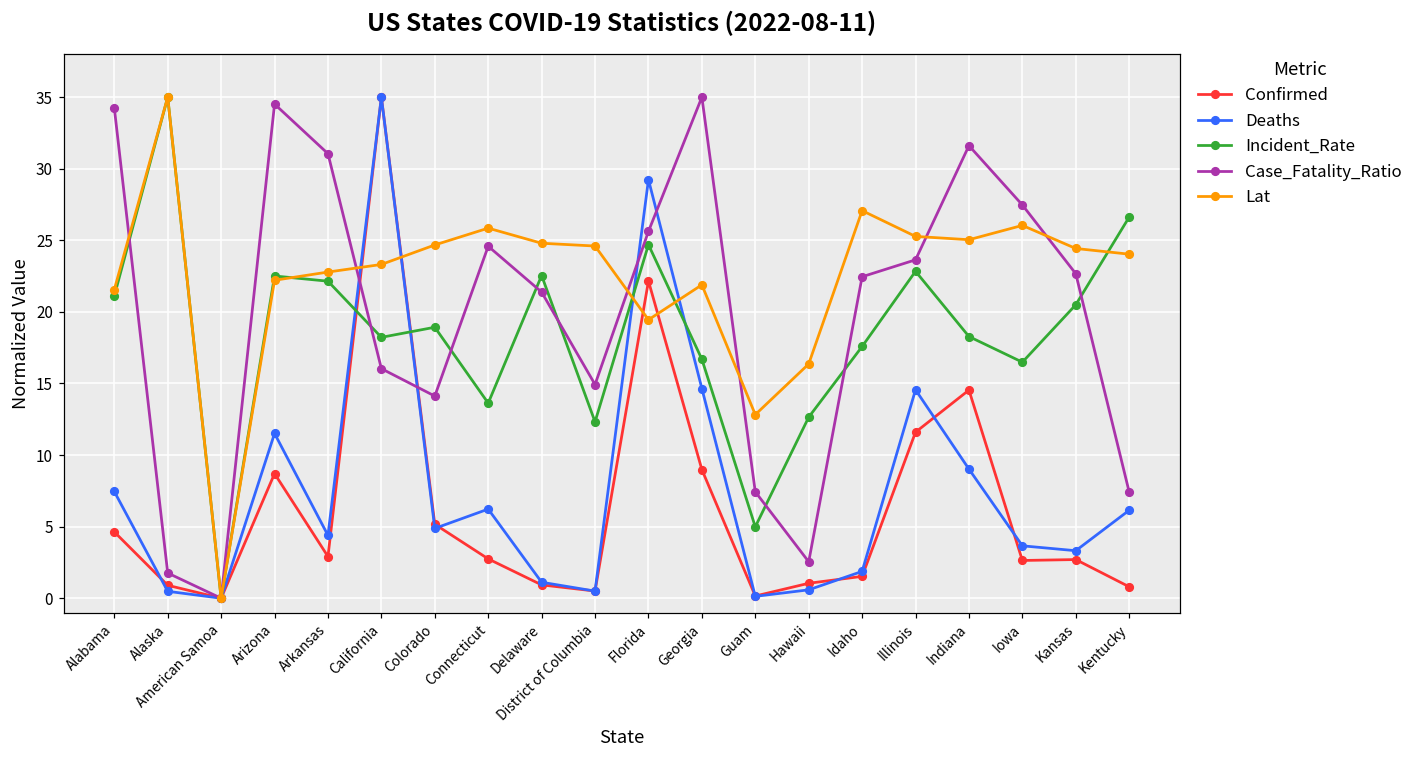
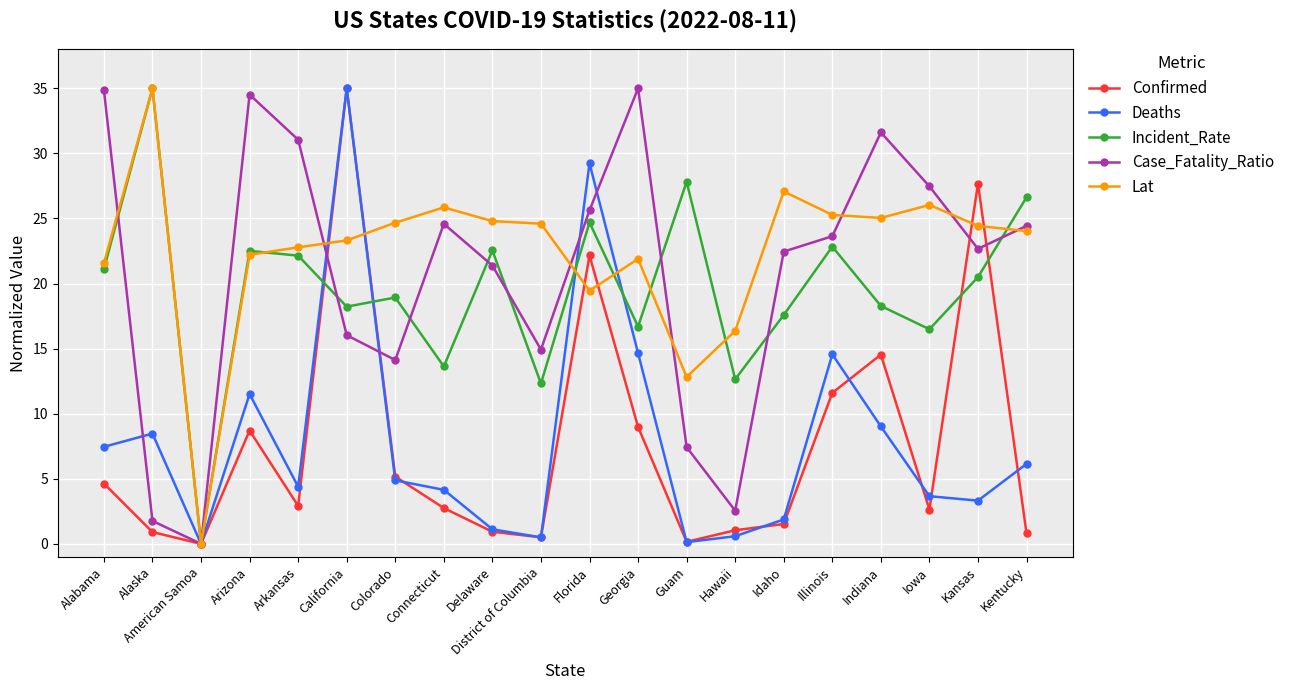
  {
    "Confirmed": {
      "Alabama": 4.6,
      "Alaska": 0.9,
      "Arizona": 8.7,
      "Arkansas": 2.9,
      "Colorado": 5.2,
      "Connecticut": 2.7,
      "Florida": 22.2,
      "Georgia": 9.0,
      "Hawaii": 1.0,
      "Idaho": 1.5,
      "Illinois": 11.6,
      "Indiana": 14.5,
      "Iowa": 2.6,
-     "Kansas": 2.7,
+     "Kansas": 27.7,
      "Kentucky": 0.8
    },
    "Deaths": {
      "Alabama": 7.5,
-     "Alaska": 0.5,
+     "Alaska": 8.5,
      "Arizona": 11.5,
      "Arkansas": 4.4,
      "Colorado": 4.9,
-     "Connecticut": 6.2,
+     "Connecticut": 4.2,
      "Florida": 29.2,
      "Georgia": 14.6,
      "Hawaii": 0.6,
      "Idaho": 1.9,
      "Illinois": 14.6,
      "Indiana": 9.0,
      "Iowa": 3.7,
      "Kansas": 3.3,
      "Kentucky": 6.1
    },
    "Incident_Rate": {
      "Alabama": 21.1,
      "Arizona": 22.5,
      "Arkansas": 22.1,
      "California": 18.2,
      "Colorado": 18.9,
      "Connecticut": 13.6,
      "Delaware": 22.5,
      "District of Columbia": 12.3,
      "Florida": 24.7,
      "Georgia": 16.7,
-     "Guam": 5.0,
+     "Guam": 27.8,
      "Hawaii": 12.6,
      "Idaho": 17.6,
      "Illinois": 22.8,
      "Indiana": 18.3,
      "Iowa": 16.5,
      "Kansas": 20.5,
      "Kentucky": 26.6
    },
    "Case_Fatality_Ratio": {
-     "Alabama": 34.3,
+     "Alabama": 34.9,
      "Alaska": 1.8,
      "Arizona": 34.5,
      "Arkansas": 31.1,
      "California": 16.0,
      "Colorado": 14.1,
      "Connecticut": 24.6,
      "Delaware": 21.4,
      "District of Columbia": 14.9,
      "Florida": 25.6,
      "Georgia": 35.0,
      "Guam": 7.4,
      "Hawaii": 2.5,
      "Idaho": 22.5,
      "Illinois": 23.6,
      "Indiana": 31.6,
      "Iowa": 27.5,
      "Kansas": 22.7,
-     "Kentucky": 7.4
+     "Kentucky": 24.4
    },
    "Lat": {
      "Alabama": 21.6,
      "Arizona": 22.2,
      "Arkansas": 22.8,
      "California": 23.3,
      "Colorado": 24.7,
      "Connecticut": 25.9,
      "Delaware": 24.8,
      "District of Columbia": 24.6,
      "Florida": 19.5,
      "Georgia": 21.9,
      "Guam": 12.8,
      "Hawaii": 16.4,
      "Idaho": 27.1,
      "Illinois": 25.3,
      "Indiana": 25.0,
      "Iowa": 26.0,
      "Kansas": 24.4,
      "Kentucky": 24.0
    }
  }
